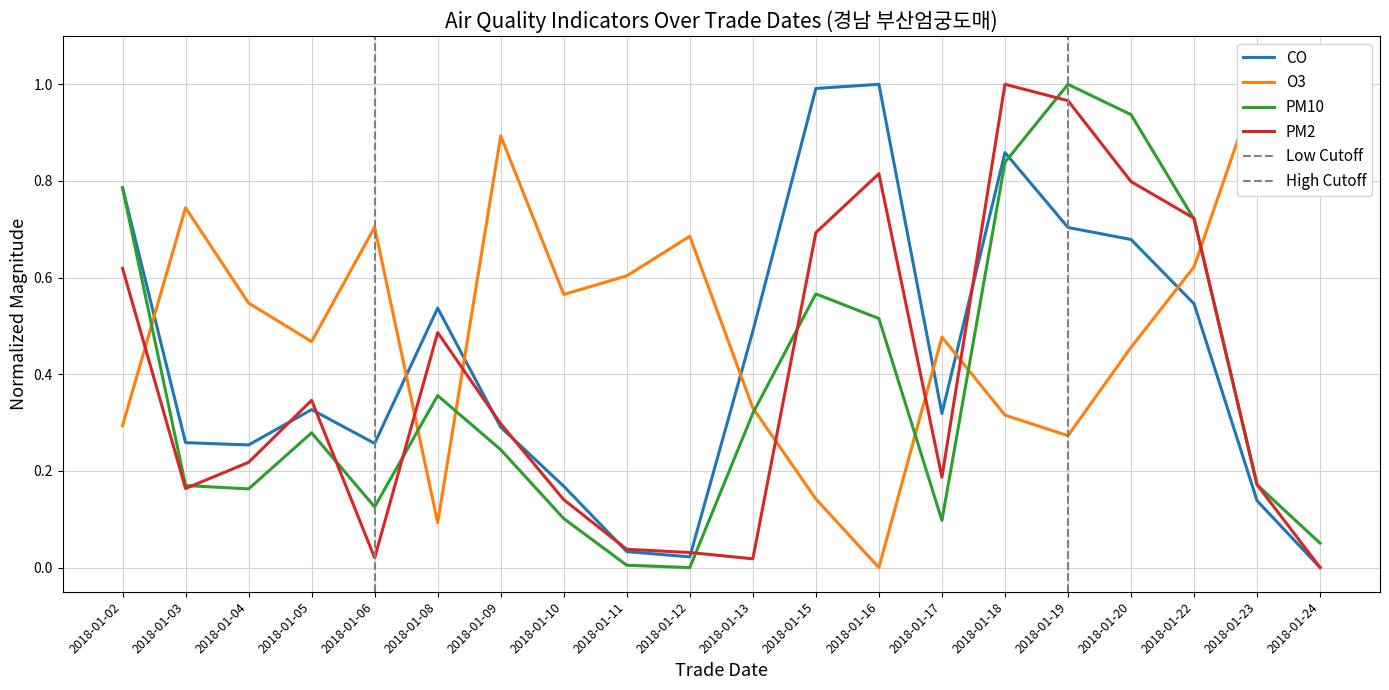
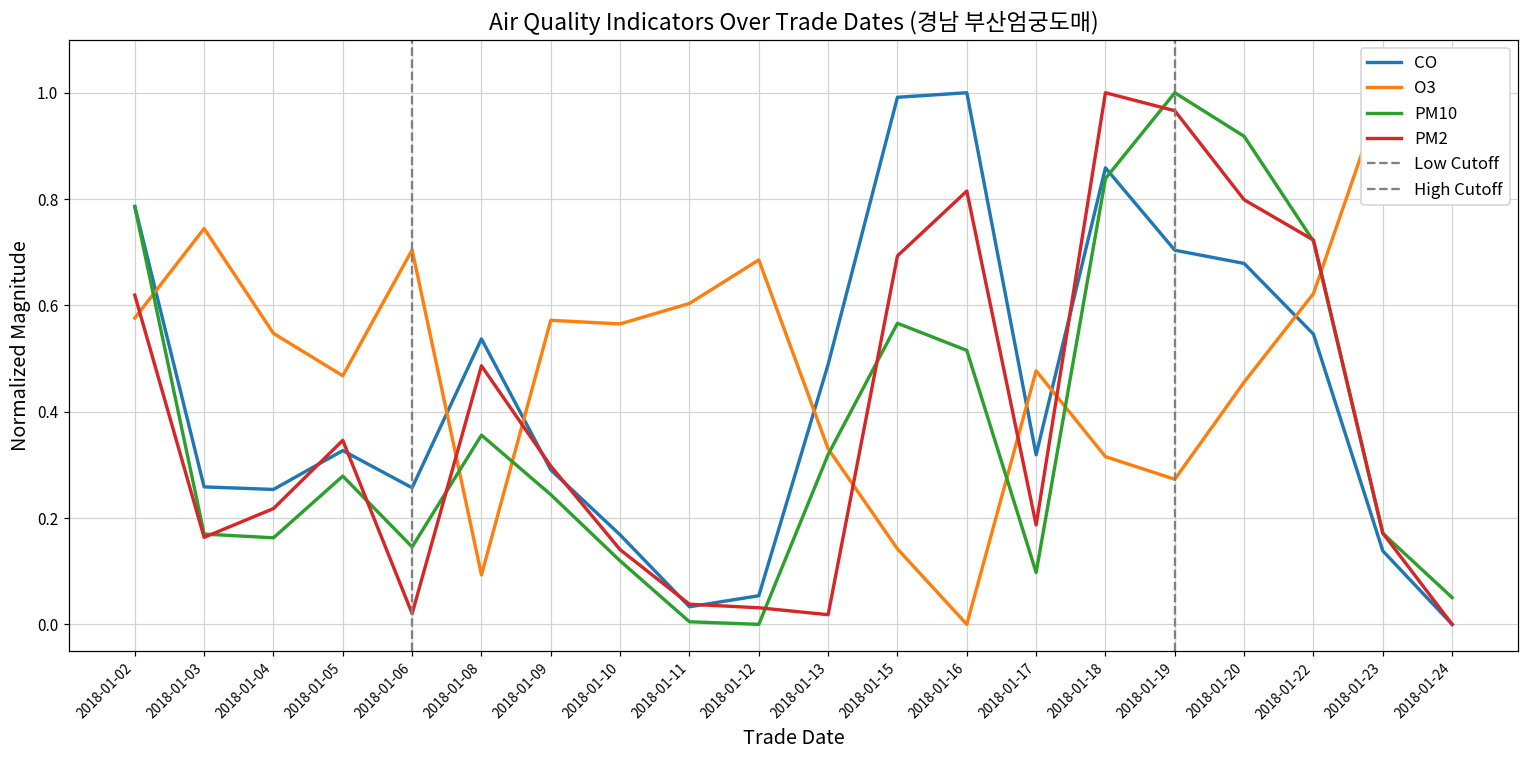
  {
    "CO": {
      "2018-01-03": 0.26,
      "2018-01-04": 0.25,
      "2018-01-05": 0.33,
      "2018-01-06": 0.26,
      "2018-01-08": 0.54,
      "2018-01-09": 0.29,
      "2018-01-10": 0.17,
-     "2018-01-12": 0.02,
+     "2018-01-12": 0.05,
      "2018-01-13": 0.49,
      "2018-01-15": 0.99,
      "2018-01-16": 1.00,
      "2018-01-17": 0.32,
      "2018-01-18": 0.86,
      "2018-01-19": 0.70,
      "2018-01-20": 0.68,
      "2018-01-22": 0.55,
      "2018-01-23": 0.14
    },
    "O3": {
-     "2018-01-02": 0.29,
+     "2018-01-02": 0.58,
      "2018-01-03": 0.74,
      "2018-01-04": 0.55,
      "2018-01-05": 0.47,
      "2018-01-06": 0.70,
      "2018-01-08": 0.09,
-     "2018-01-09": 0.89,
+     "2018-01-09": 0.57,
      "2018-01-10": 0.57,
      "2018-01-11": 0.60,
      "2018-01-12": 0.69,
      "2018-01-13": 0.33,
      "2018-01-15": 0.14,
      "2018-01-16": 0.00,
      "2018-01-17": 0.48,
      "2018-01-18": 0.32,
      "2018-01-19": 0.27,
      "2018-01-20": 0.46,
      "2018-01-22": 0.62
    },
    "PM10": {
      "2018-01-03": 0.17,
      "2018-01-04": 0.16,
      "2018-01-05": 0.28,
-     "2018-01-06": 0.13,
+     "2018-01-06": 0.15,
      "2018-01-08": 0.36,
      "2018-01-09": 0.24,
-     "2018-01-10": 0.10,
+     "2018-01-10": 0.12,
      "2018-01-11": 0.00,
      "2018-01-12": 0.00,
      "2018-01-13": 0.32,
      "2018-01-15": 0.57,
      "2018-01-16": 0.52,
      "2018-01-17": 0.10,
      "2018-01-18": 0.84,
      "2018-01-19": 1.00,
-     "2018-01-20": 0.94,
+     "2018-01-20": 0.92,
      "2018-01-24": 0.05
    },
    "PM2": {
      "2018-01-02": 0.62,
      "2018-01-03": 0.16,
      "2018-01-04": 0.22,
      "2018-01-05": 0.35,
      "2018-01-06": 0.02,
      "2018-01-08": 0.49,
      "2018-01-09": 0.30,
      "2018-01-10": 0.14,
      "2018-01-12": 0.03,
      "2018-01-13": 0.02,
      "2018-01-15": 0.69,
      "2018-01-16": 0.82,
      "2018-01-17": 0.19,
      "2018-01-18": 1.00,
      "2018-01-19": 0.97,
      "2018-01-20": 0.80
    }
  }
